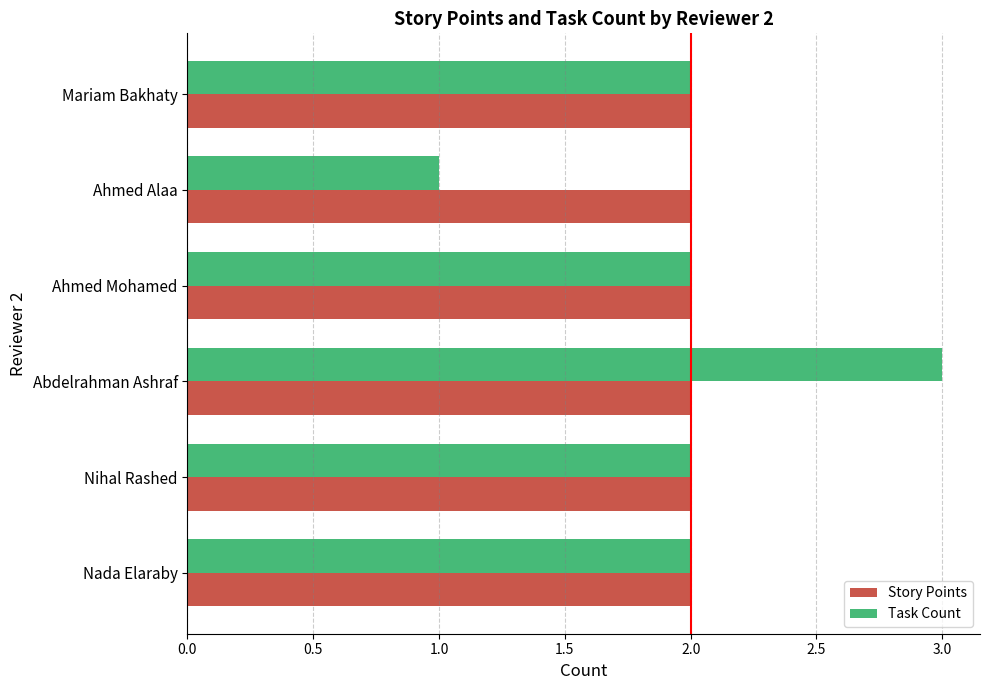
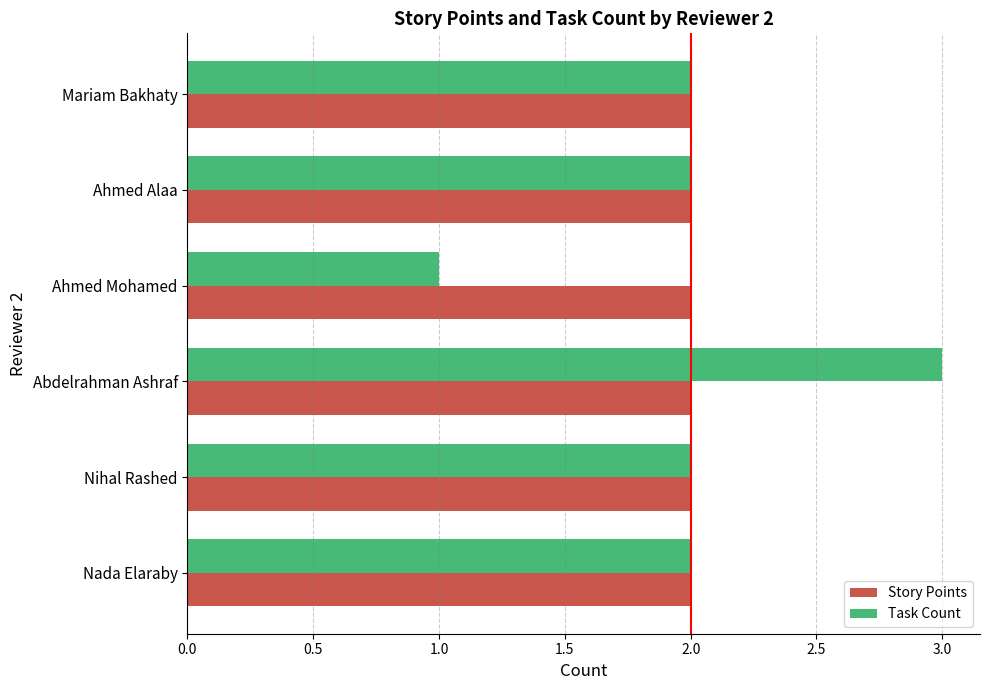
  {
    "Story Points": {
      "Mariam Bakhaty": 2,
      "Ahmed Alaa": 2,
      "Ahmed Mohamed": 2,
      "Abdelrahman Ashraf": 2,
      "Nihal Rashed": 2,
      "Nada Elaraby": 2
    },
    "Task Count": {
      "Mariam Bakhaty": 2,
-     "Ahmed Alaa": 1,
-     "Ahmed Mohamed": 2,
+     "Ahmed Alaa": 2,
+     "Ahmed Mohamed": 1,
      "Abdelrahman Ashraf": 3,
      "Nihal Rashed": 2,
      "Nada Elaraby": 2
    }
  }
